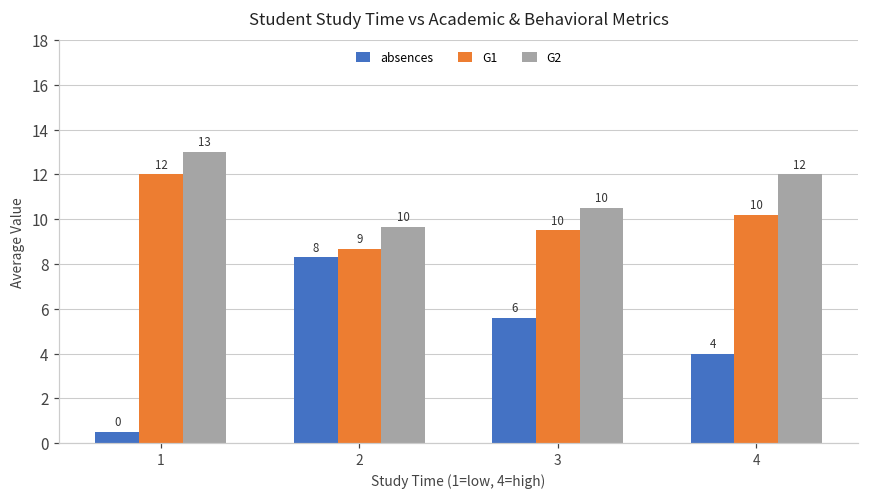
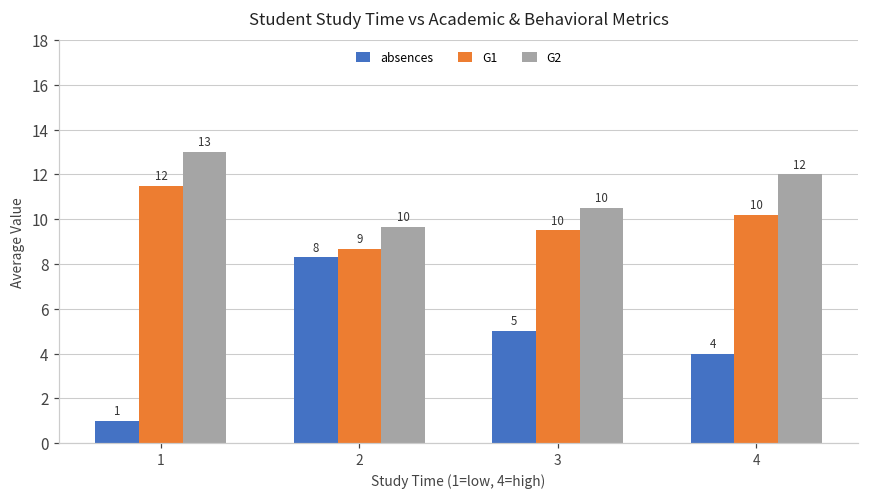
  {
    "absences": {
-     "1": 0,
+     "1": 1,
      "2": 8,
-     "3": 6,
+     "3": 5,
      "4": 4
    },
    "G1": {
-     "1": 12.0
+     "1": 11.5
    },
    "G2": {
      "1": 13,
      "2": 10,
      "3": 10,
      "4": 12
    }
  }
